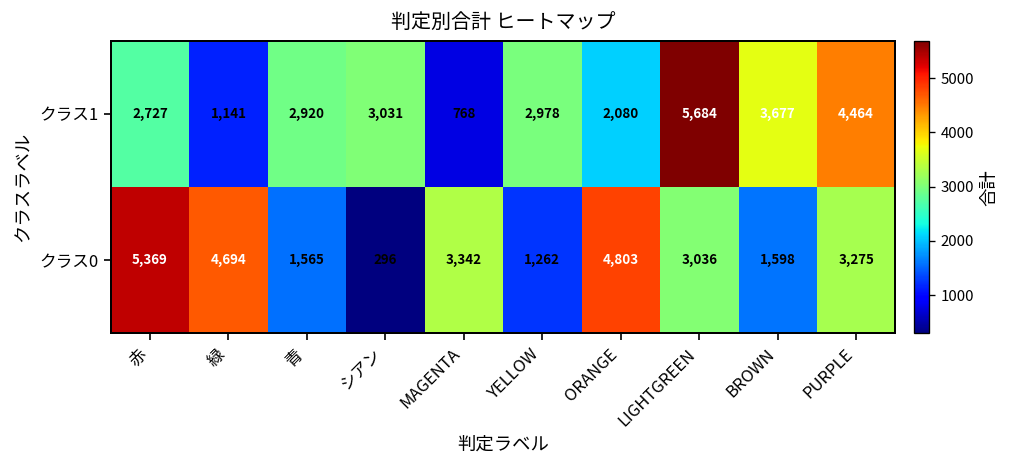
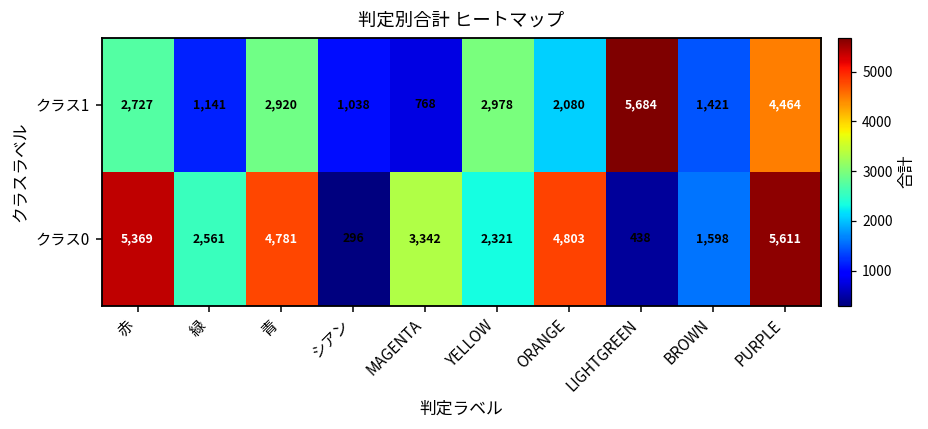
  {
    "クラス1": {
      "赤": "2,727",
      "緑": "1,141",
      "青": "2,920",
-     "シアン": "3,031",
+     "シアン": "1,038",
      "MAGENTA": "768",
      "YELLOW": "2,978",
      "ORANGE": "2,080",
      "LIGHTGREEN": "5,684",
-     "BROWN": "3,677",
+     "BROWN": "1,421",
      "PURPLE": "4,464"
    },
    "クラス0": {
      "赤": "5,369",
-     "緑": "4,694",
-     "青": "1,565",
+     "緑": "2,561",
+     "青": "4,781",
      "シアン": "296",
      "MAGENTA": "3,342",
-     "YELLOW": "1,262",
+     "YELLOW": "2,321",
      "ORANGE": "4,803",
-     "LIGHTGREEN": "3,036",
+     "LIGHTGREEN": "438",
      "BROWN": "1,598",
-     "PURPLE": "3,275"
+     "PURPLE": "5,611"
    }
  }
